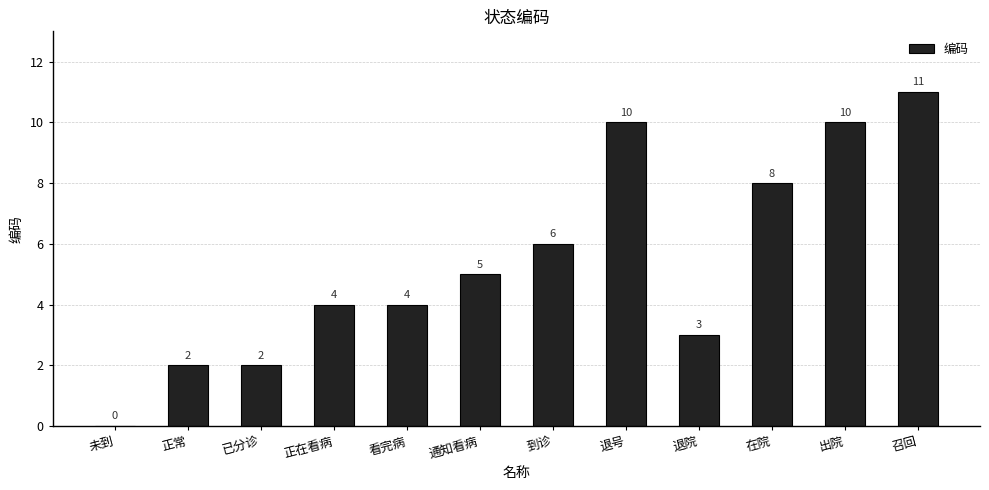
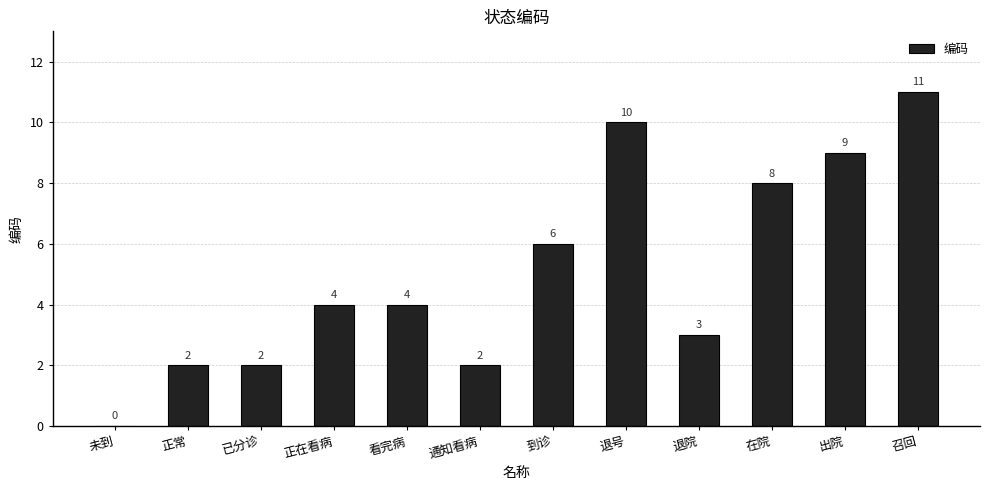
  {
    "未到": 0,
    "正常": 2,
    "已分诊": 2,
    "正在看病": 4,
    "看完病": 4,
-   "通知看病": 5,
+   "通知看病": 2,
    "到诊": 6,
    "退号": 10,
    "退院": 3,
    "在院": 8,
-   "出院": 10,
+   "出院": 9,
    "召回": 11
  }
